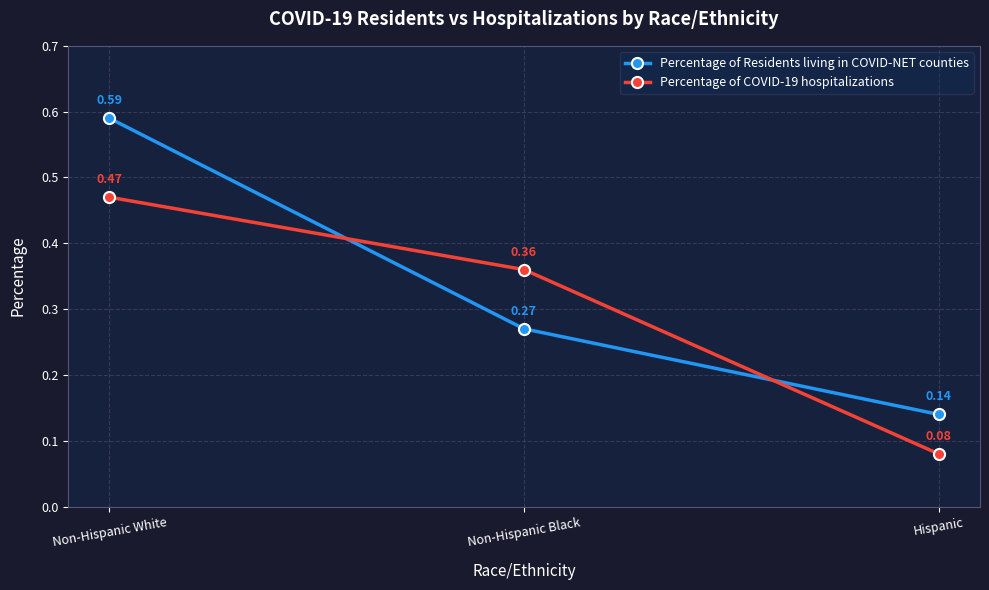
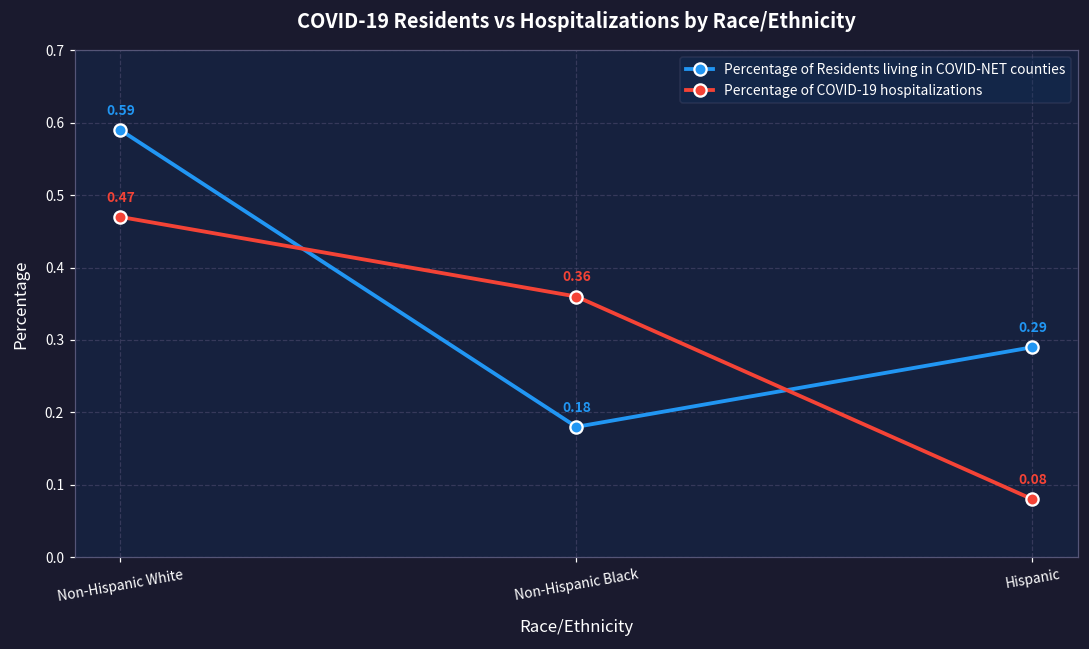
  {
    "Percentage of Residents living in COVID-NET counties": {
      "Non-Hispanic White": 0.59,
-     "Non-Hispanic Black": 0.27,
-     "Hispanic": 0.14
+     "Non-Hispanic Black": 0.18,
+     "Hispanic": 0.29
    },
    "Percentage of COVID-19 hospitalizations": {
      "Non-Hispanic White": 0.47,
      "Non-Hispanic Black": 0.36,
      "Hispanic": 0.08
    }
  }
